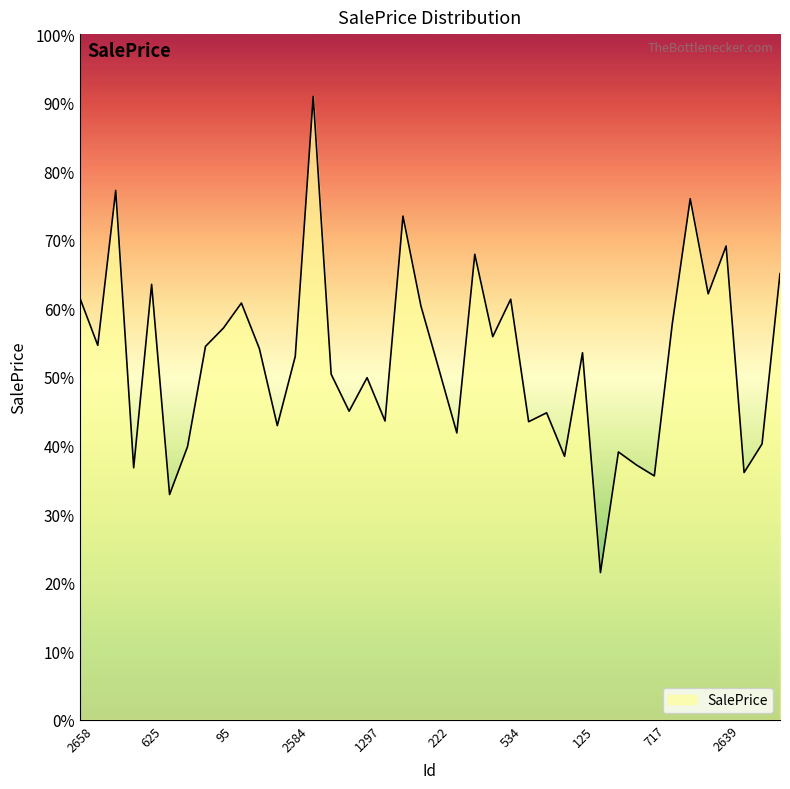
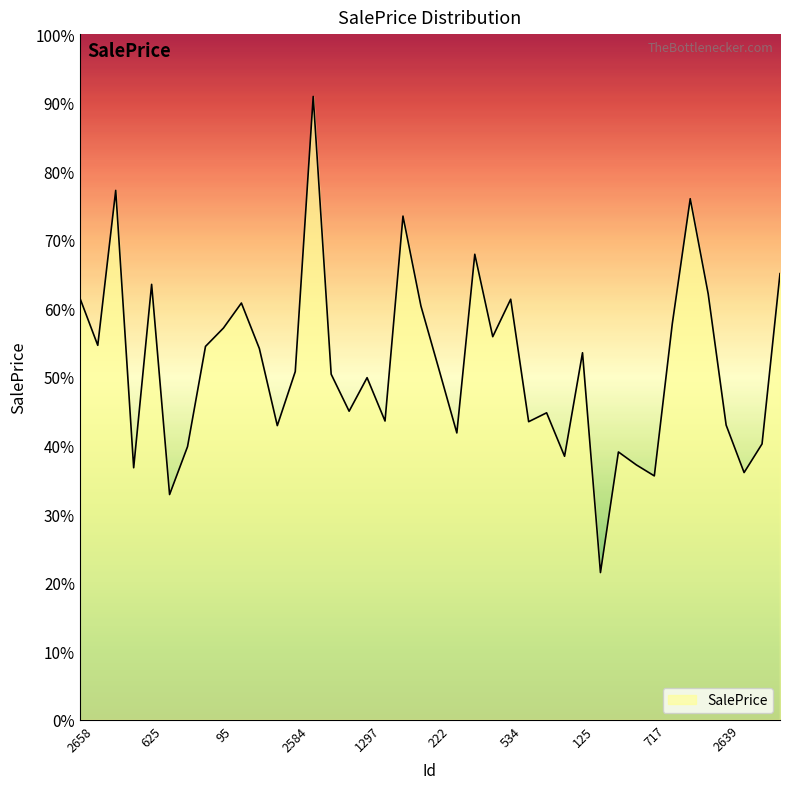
  {
    "2658": "62%",
    "625": "64%",
    "95": "57%",
-   "2584": "53%",
+   "2584": "51%",
    "1297": "50%",
    "222": "51%",
    "534": "61%",
    "125": "54%",
    "717": "36%",
-   "2639": "69%"
+   "2639": "43%"
  }
